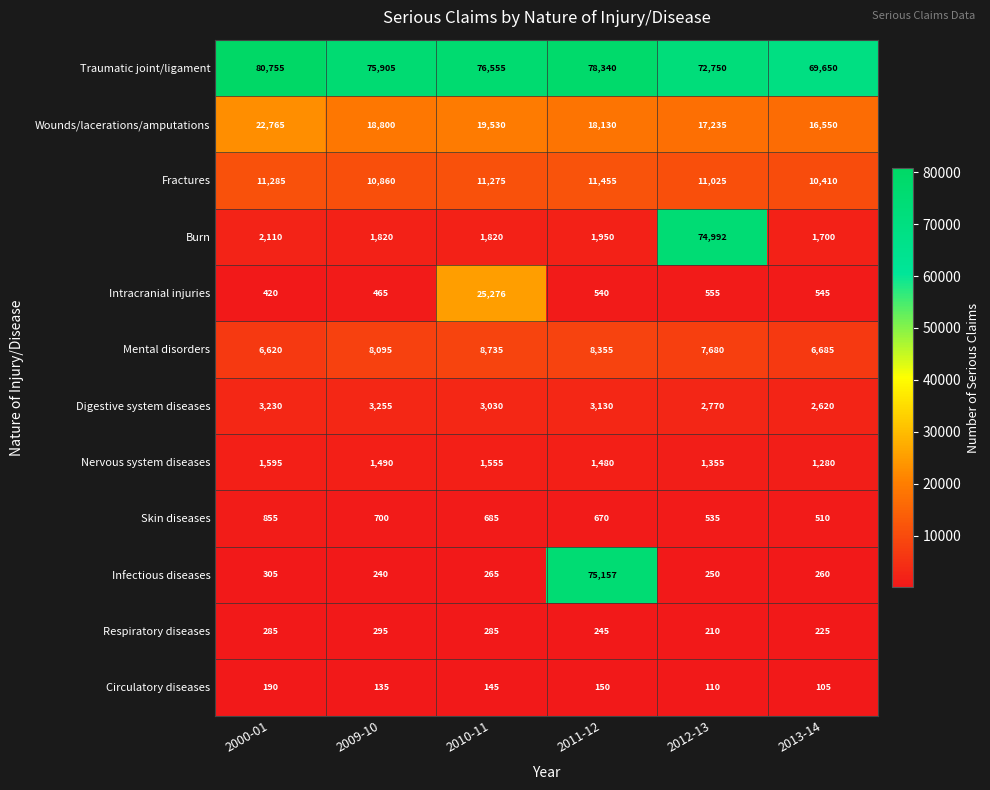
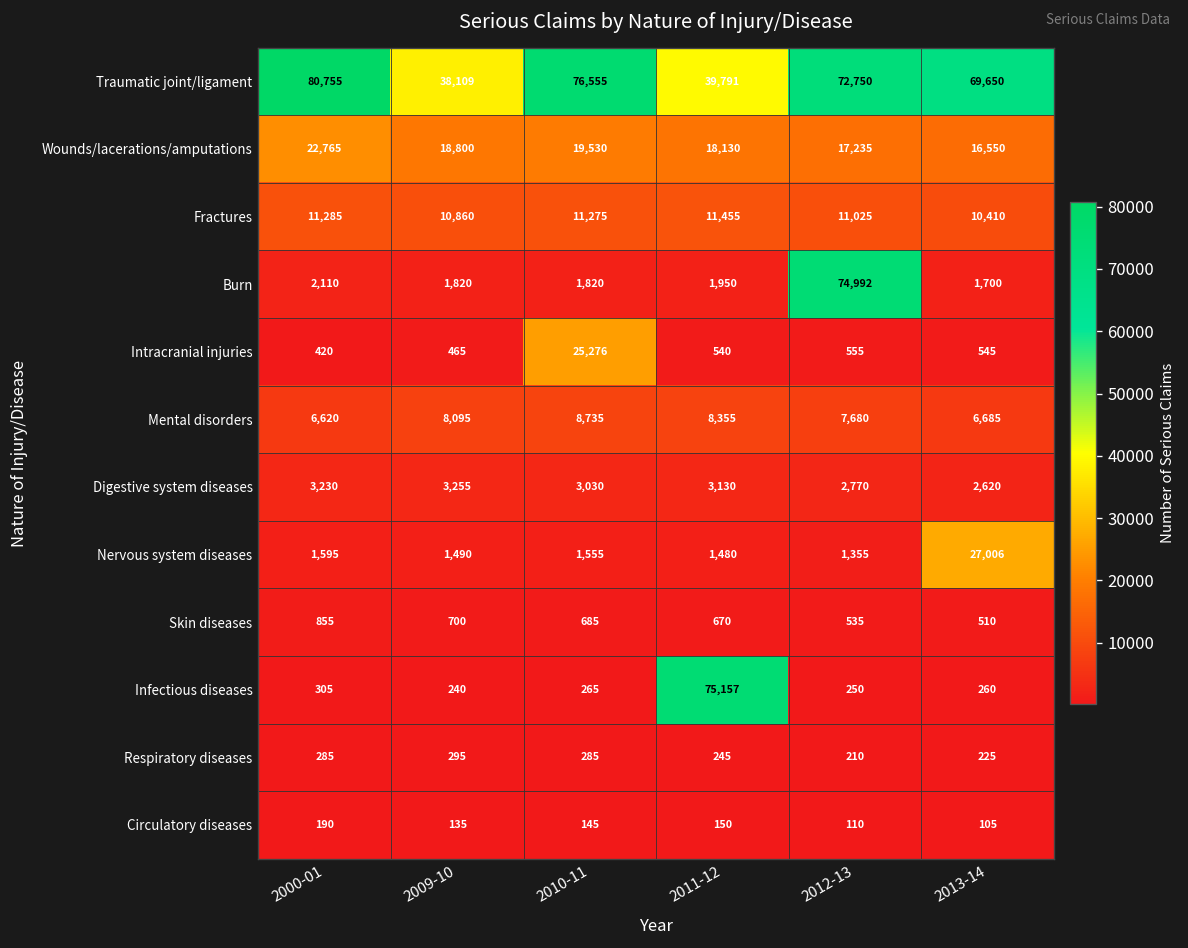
  {
    "Traumatic joint/ligament": {
      "2000-01": "80,755",
-     "2009-10": "75,905",
+     "2009-10": "38,109",
      "2010-11": "76,555",
-     "2011-12": "78,340",
+     "2011-12": "39,791",
      "2012-13": "72,750",
      "2013-14": "69,650"
    },
    "Wounds/lacerations/amputations": {
      "2000-01": "22,765",
      "2009-10": "18,800",
      "2010-11": "19,530",
      "2011-12": "18,130",
      "2012-13": "17,235",
      "2013-14": "16,550"
    },
    "Fractures": {
      "2000-01": "11,285",
      "2009-10": "10,860",
      "2010-11": "11,275",
      "2011-12": "11,455",
      "2012-13": "11,025",
      "2013-14": "10,410"
    },
    "Burn": {
      "2000-01": "2,110",
      "2009-10": "1,820",
      "2010-11": "1,820",
      "2011-12": "1,950",
      "2012-13": "74,992",
      "2013-14": "1,700"
    },
    "Intracranial injuries": {
      "2000-01": "420",
      "2009-10": "465",
      "2010-11": "25,276",
      "2011-12": "540",
      "2012-13": "555",
      "2013-14": "545"
    },
    "Mental disorders": {
      "2000-01": "6,620",
      "2009-10": "8,095",
      "2010-11": "8,735",
      "2011-12": "8,355",
      "2012-13": "7,680",
      "2013-14": "6,685"
    },
    "Digestive system diseases": {
      "2000-01": "3,230",
      "2009-10": "3,255",
      "2010-11": "3,030",
      "2011-12": "3,130",
      "2012-13": "2,770",
      "2013-14": "2,620"
    },
    "Nervous system diseases": {
      "2000-01": "1,595",
      "2009-10": "1,490",
      "2010-11": "1,555",
      "2011-12": "1,480",
      "2012-13": "1,355",
-     "2013-14": "1,280"
+     "2013-14": "27,006"
    },
    "Skin diseases": {
      "2000-01": "855",
      "2009-10": "700",
      "2010-11": "685",
      "2011-12": "670",
      "2012-13": "535",
      "2013-14": "510"
    },
    "Infectious diseases": {
      "2000-01": "305",
      "2009-10": "240",
      "2010-11": "265",
      "2011-12": "75,157",
      "2012-13": "250",
      "2013-14": "260"
    },
    "Respiratory diseases": {
      "2000-01": "285",
      "2009-10": "295",
      "2010-11": "285",
      "2011-12": "245",
      "2012-13": "210",
      "2013-14": "225"
    },
    "Circulatory diseases": {
      "2000-01": "190",
      "2009-10": "135",
      "2010-11": "145",
      "2011-12": "150",
      "2012-13": "110",
      "2013-14": "105"
    }
  }
